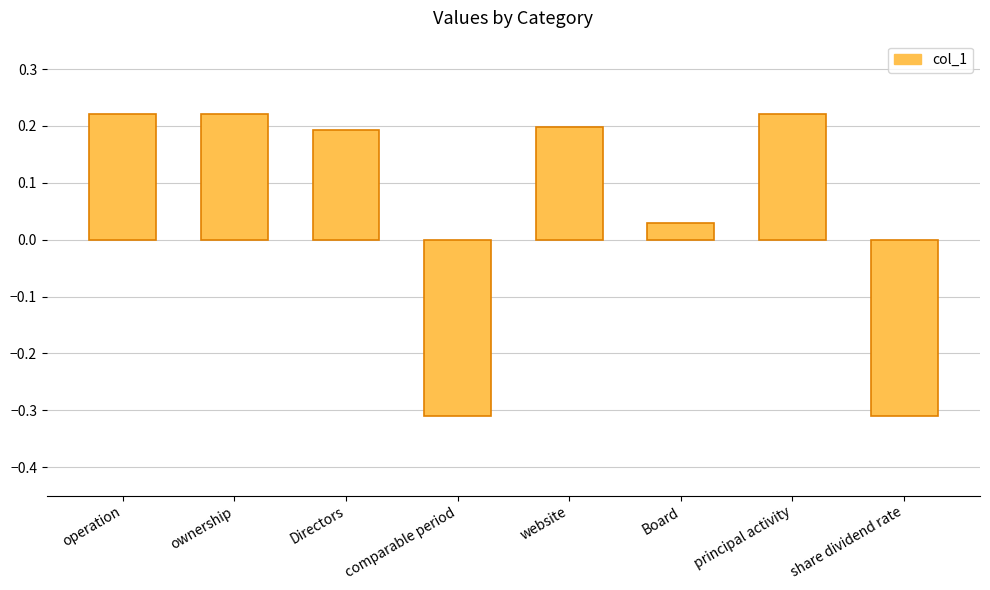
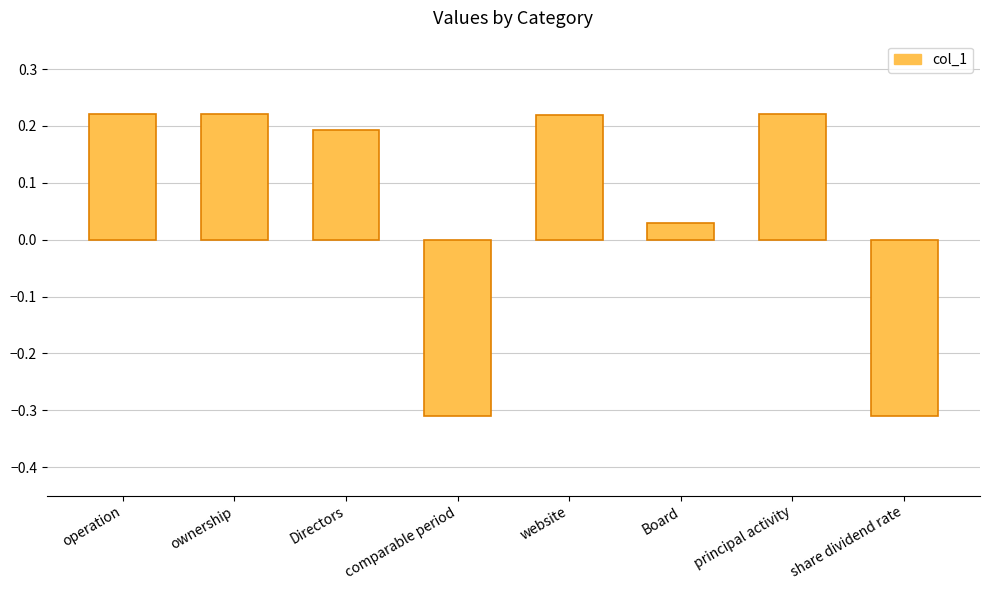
  {
    "operation": 0.22,
    "ownership": 0.22,
    "Directors": 0.19,
    "comparable period": -0.31,
-   "website": 0.20,
+   "website": 0.22,
    "Board": 0.03,
    "principal activity": 0.22,
    "share dividend rate": -0.31
  }
